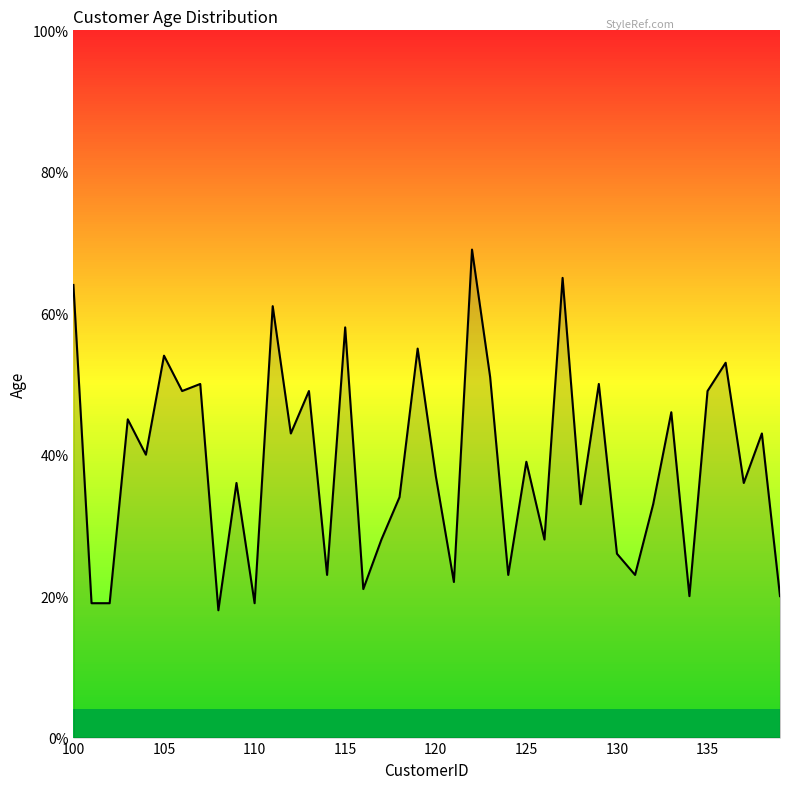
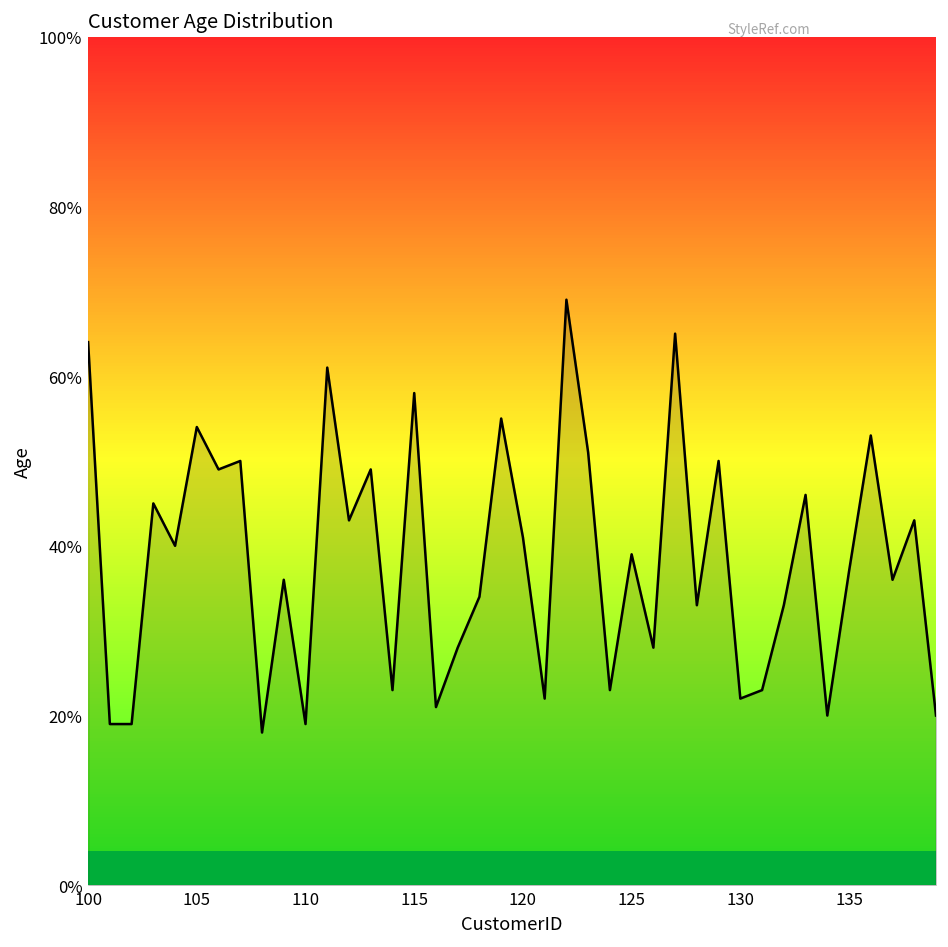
  {
    "100": "64%",
    "105": "54%",
    "110": "19%",
    "115": "58%",
-   "120": "37%",
+   "120": "41%",
    "125": "39%",
-   "130": "26%",
-   "135": "49%"
+   "130": "22%",
+   "135": "37%"
  }
